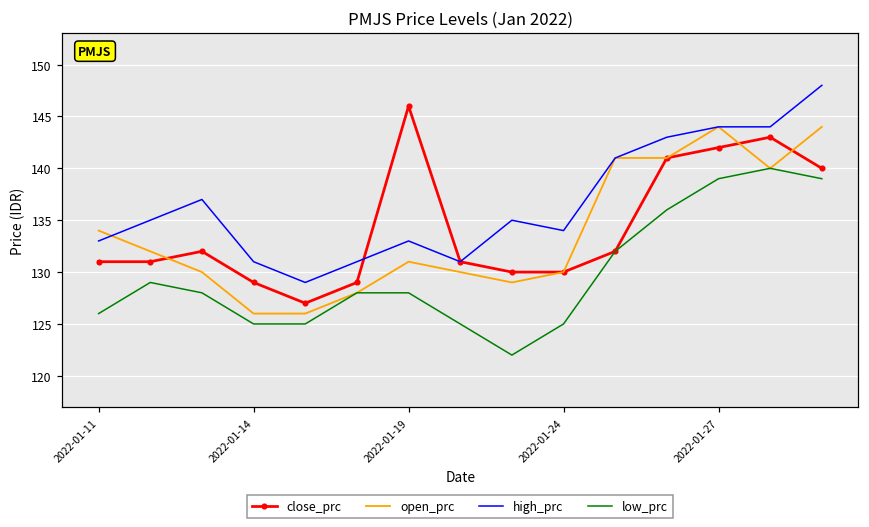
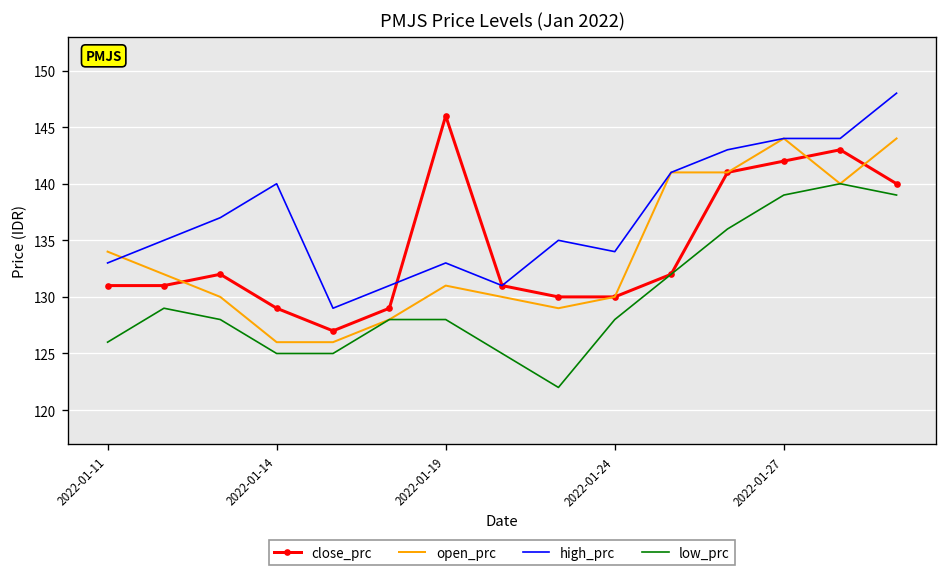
  {
    "close_prc": {
      "2022-01-11": 131,
      "2022-01-14": 129,
      "2022-01-19": 146,
      "2022-01-27": 142
    },
    "open_prc": {
      "2022-01-11": 134,
      "2022-01-14": 126,
      "2022-01-19": 131
    },
    "high_prc": {
      "2022-01-11": 133,
-     "2022-01-14": 131,
+     "2022-01-14": 140,
      "2022-01-19": 133,
      "2022-01-24": 134
    },
    "low_prc": {
      "2022-01-11": 126,
      "2022-01-14": 125,
      "2022-01-19": 128,
-     "2022-01-24": 125,
+     "2022-01-24": 128,
      "2022-01-27": 139
    }
  }
